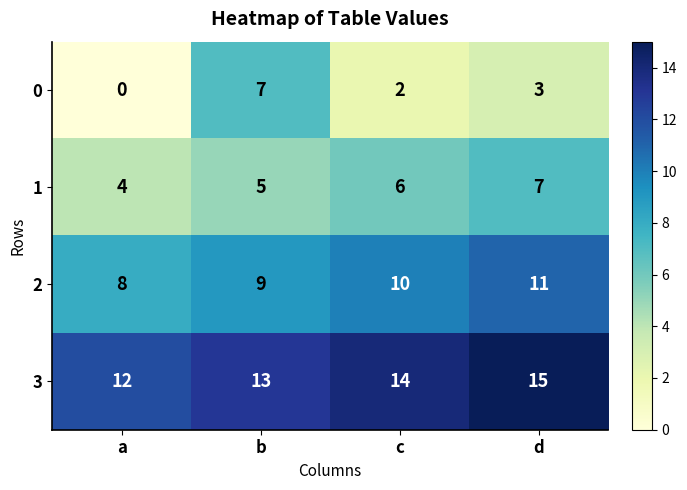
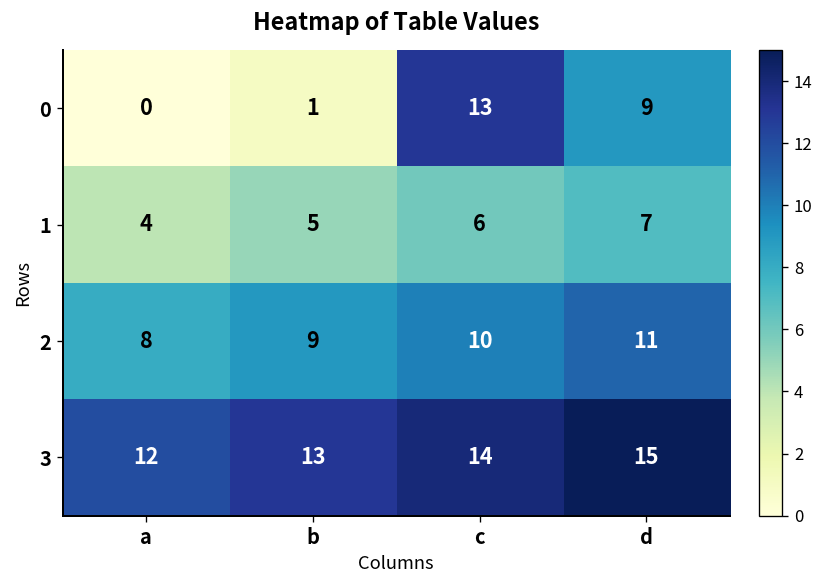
  {
    "0": {
      "a": 0,
-     "b": 7,
-     "c": 2,
-     "d": 3
+     "b": 1,
+     "c": 13,
+     "d": 9
    },
    "1": {
      "a": 4,
      "b": 5,
      "c": 6,
      "d": 7
    },
    "2": {
      "a": 8,
      "b": 9,
      "c": 10,
      "d": 11
    },
    "3": {
      "a": 12,
      "b": 13,
      "c": 14,
      "d": 15
    }
  }
